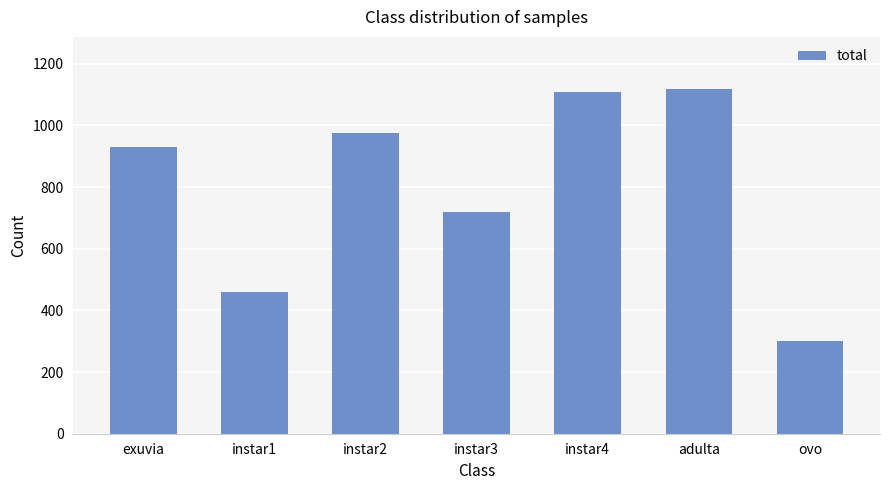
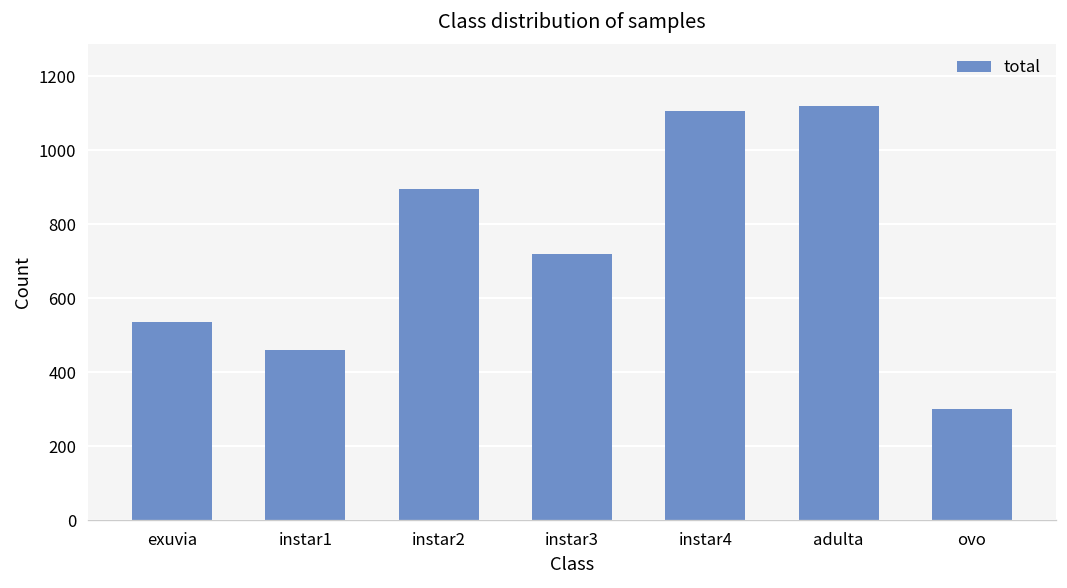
  {
-   "exuvia": 930,
+   "exuvia": 540,
    "instar1": 460,
-   "instar2": 980,
+   "instar2": 900,
    "instar3": 720,
    "instar4": 1110,
    "adulta": 1120,
    "ovo": 300
  }
